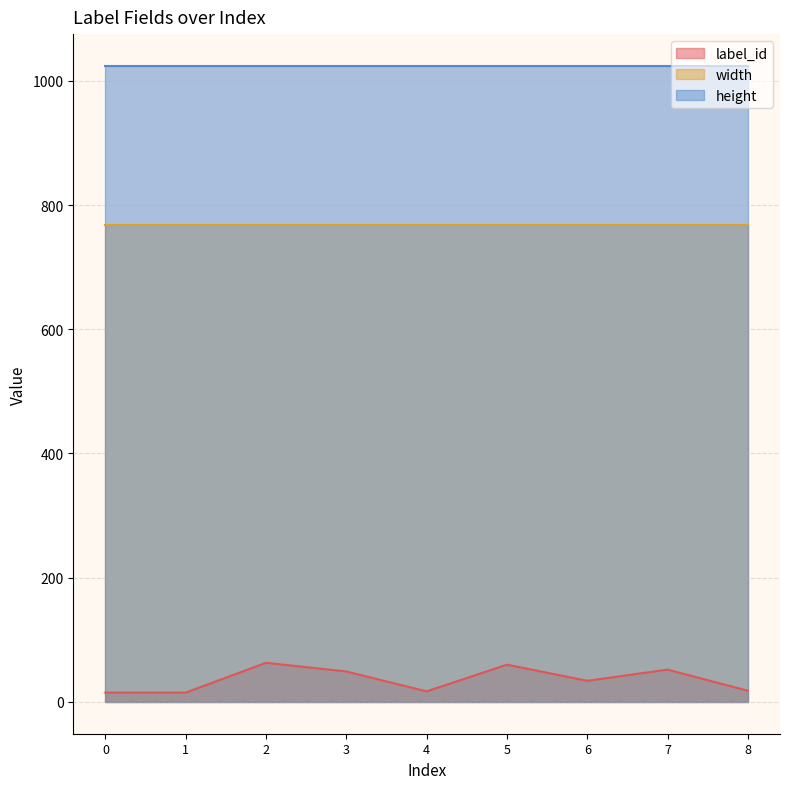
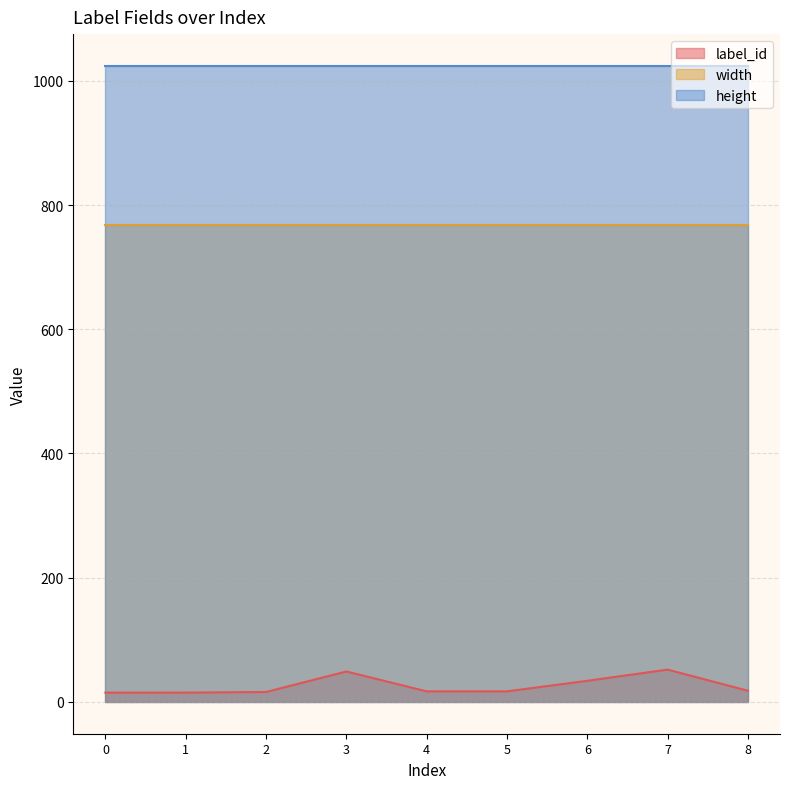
  {
    "label_id": {
      "0": 20,
      "1": 20,
-     "2": 60,
+     "2": 20,
      "3": 50,
      "4": 20,
-     "5": 60,
+     "5": 20,
      "6": 30,
      "7": 50,
      "8": 20
    },
    "width": {
      "0": 770,
      "1": 770,
      "2": 770,
      "3": 770,
      "4": 770,
      "5": 770,
      "6": 770,
      "7": 770,
      "8": 770
    },
    "height": {
      "0": 1020,
      "1": 1020,
      "2": 1020,
      "3": 1020,
      "4": 1020,
      "5": 1020,
      "6": 1020,
      "7": 1020
    }
  }
